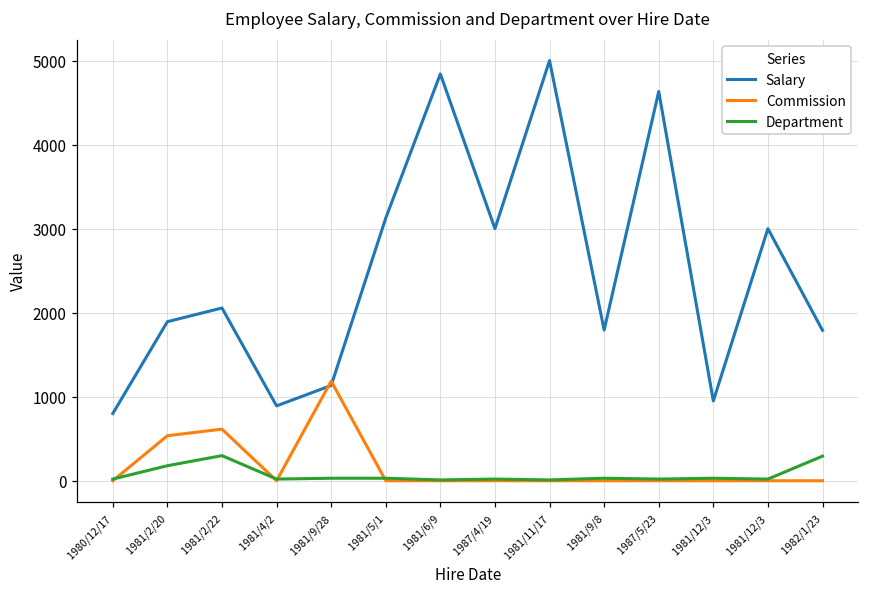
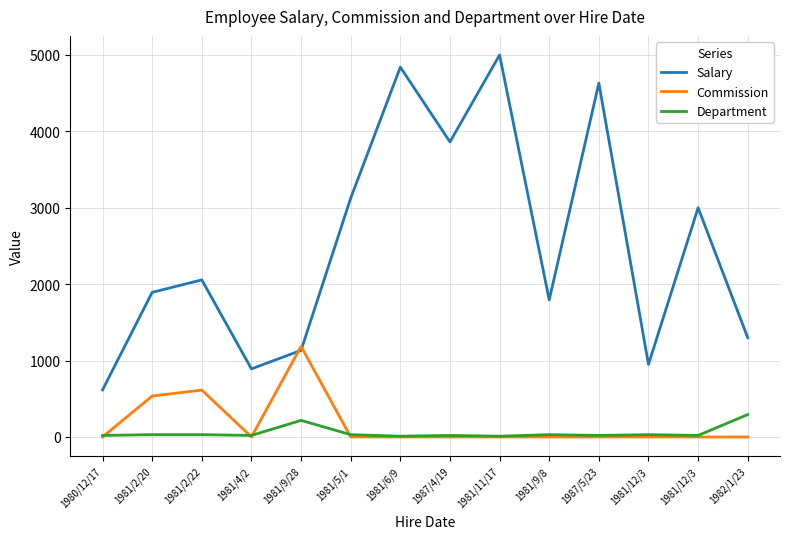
  {
    "Salary": {
-     "1980/12/17": 800,
+     "1980/12/17": 600,
      "1981/2/20": 1900,
      "1981/2/22": 2100,
      "1981/4/2": 900,
      "1981/9/28": 1100,
      "1981/5/1": 3100,
      "1981/6/9": 4800,
-     "1987/4/19": 3000,
+     "1987/4/19": 3900,
      "1981/11/17": 5000,
      "1981/9/8": 1800,
      "1987/5/23": 4600,
-     "1982/1/23": 1800
+     "1982/1/23": 1300
    },
    "Commission": {
      "1981/2/20": 500,
      "1981/2/22": 600,
      "1981/9/28": 1200,
      "1982/1/23": 0
    },
    "Department": {
-     "1981/2/20": 200,
-     "1981/2/22": 300,
-     "1981/9/28": 0,
+     "1981/2/20": 0,
+     "1981/2/22": 0,
+     "1981/9/28": 200,
      "1982/1/23": 300
    }
  }
